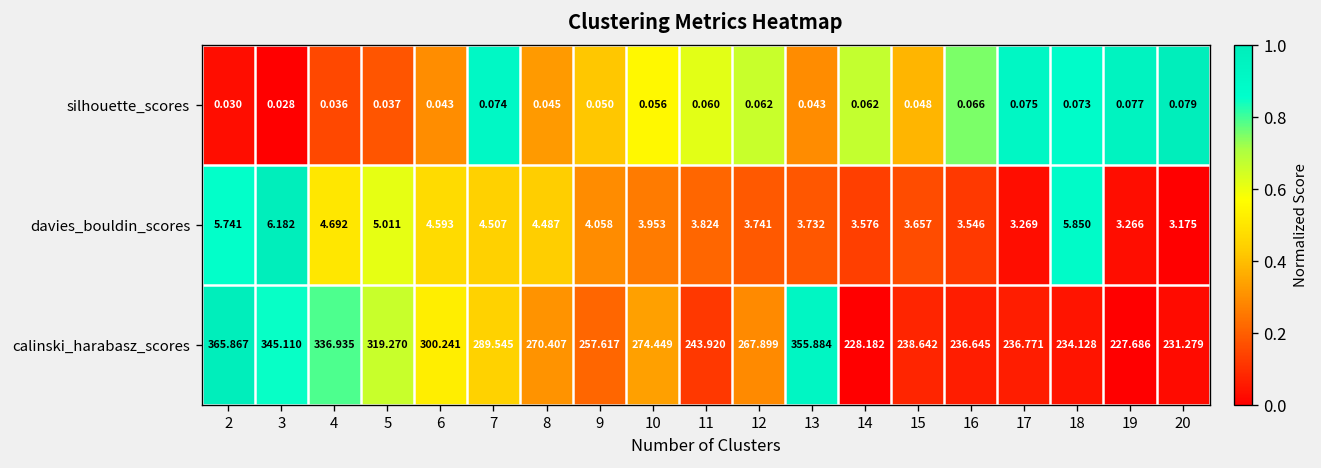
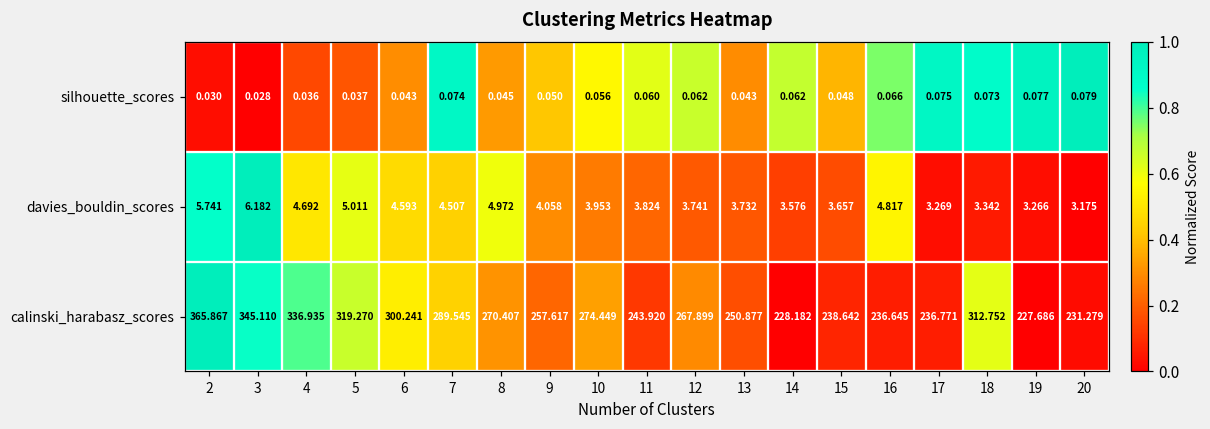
  {
    "silhouette_scores": {
      "2": 0.030,
      "3": 0.028,
      "4": 0.036,
      "5": 0.037,
      "6": 0.043,
      "7": 0.074,
      "8": 0.045,
      "9": 0.050,
      "10": 0.056,
      "11": 0.060,
      "12": 0.062,
      "13": 0.043,
      "14": 0.062,
      "15": 0.048,
      "16": 0.066,
      "17": 0.075,
      "18": 0.073,
      "19": 0.077,
      "20": 0.079
    },
    "davies_bouldin_scores": {
      "2": 5.741,
      "3": 6.182,
      "4": 4.692,
      "5": 5.011,
      "6": 4.593,
      "7": 4.507,
-     "8": 4.487,
+     "8": 4.972,
      "9": 4.058,
      "10": 3.953,
      "11": 3.824,
      "12": 3.741,
      "13": 3.732,
      "14": 3.576,
      "15": 3.657,
-     "16": 3.546,
+     "16": 4.817,
      "17": 3.269,
-     "18": 5.850,
+     "18": 3.342,
      "19": 3.266,
      "20": 3.175
    },
    "calinski_harabasz_scores": {
      "2": 365.867,
      "3": 345.110,
      "4": 336.935,
      "5": 319.270,
      "6": 300.241,
      "7": 289.545,
      "8": 270.407,
      "9": 257.617,
      "10": 274.449,
      "11": 243.920,
      "12": 267.899,
-     "13": 355.884,
+     "13": 250.877,
      "14": 228.182,
      "15": 238.642,
      "16": 236.645,
      "17": 236.771,
-     "18": 234.128,
+     "18": 312.752,
      "19": 227.686,
      "20": 231.279
    }
  }
